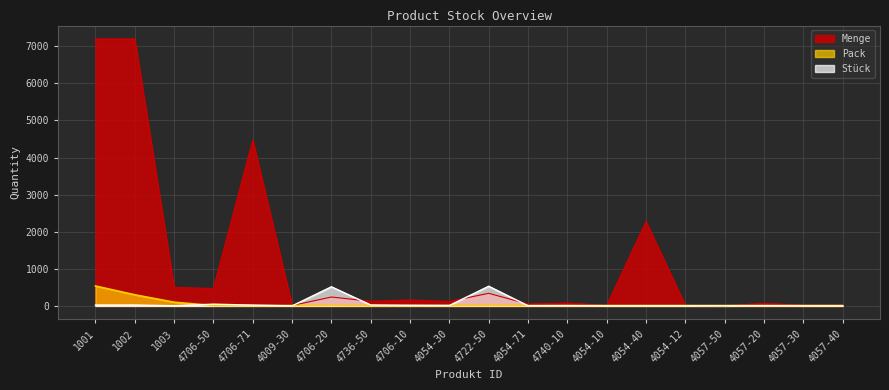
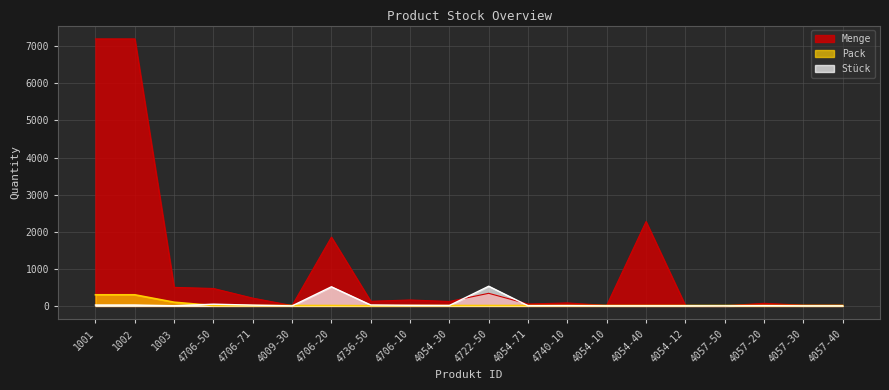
  {
    "Menge": {
      "1001": 7200,
      "1002": 7200,
      "1003": 500,
      "4706-50": 500,
-     "4706-71": 4500,
-     "4706-20": 200,
+     "4706-71": 200,
+     "4706-20": 1900,
      "4736-50": 100,
      "4706-10": 200,
      "4054-30": 100,
      "4722-50": 300,
      "4740-10": 100,
      "4054-40": 2300
    },
    "Pack": {
-     "1001": 500,
+     "1001": 300,
      "1002": 300,
      "1003": 100,
      "4706-20": 0,
      "4722-50": 0
    },
    "Stück": {
      "1001": 0,
      "1002": 0,
      "1003": 0,
      "4706-20": 500,
      "4722-50": 500
    }
  }
